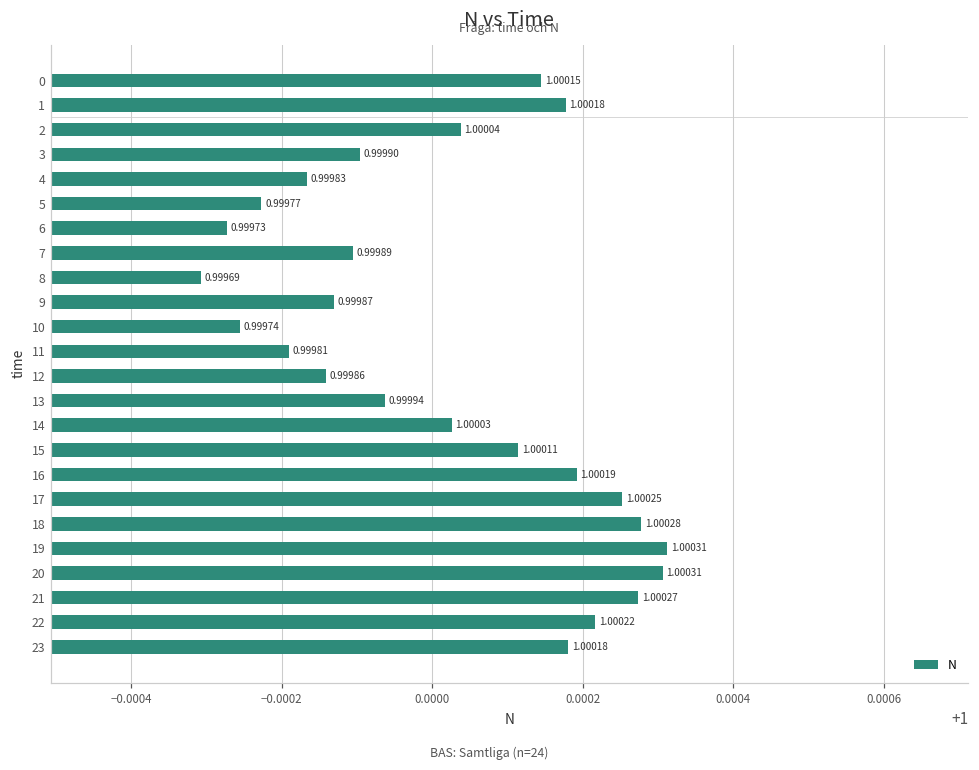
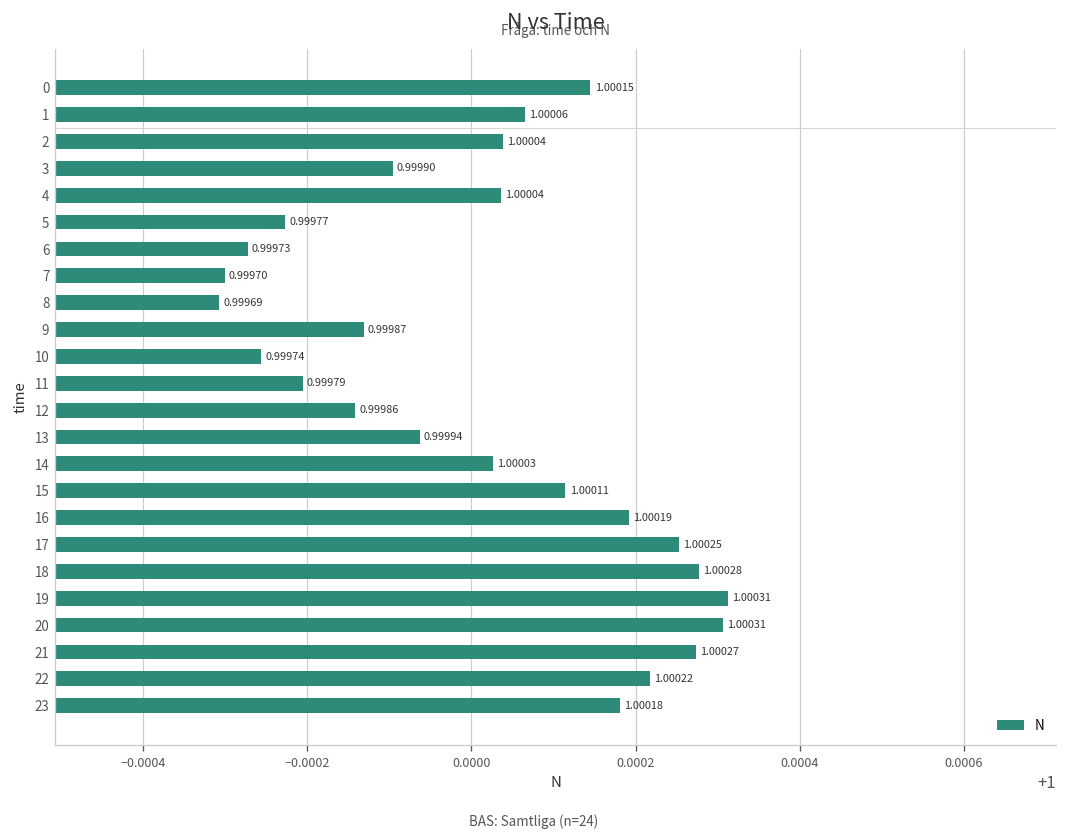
  {
    "0": 1.00015,
-   "1": 1.00018,
+   "1": 1.00006,
    "2": 1.00004,
    "3": 0.99990,
-   "4": 0.99983,
+   "4": 1.00004,
    "5": 0.99977,
    "6": 0.99973,
-   "7": 0.99989,
+   "7": 0.99970,
    "8": 0.99969,
    "9": 0.99987,
    "10": 0.99974,
-   "11": 0.99981,
+   "11": 0.99979,
    "12": 0.99986,
    "13": 0.99994,
    "14": 1.00003,
    "15": 1.00011,
    "16": 1.00019,
    "17": 1.00025,
    "18": 1.00028,
    "19": 1.00031,
    "20": 1.00031,
    "21": 1.00027,
    "22": 1.00022,
    "23": 1.00018
  }
